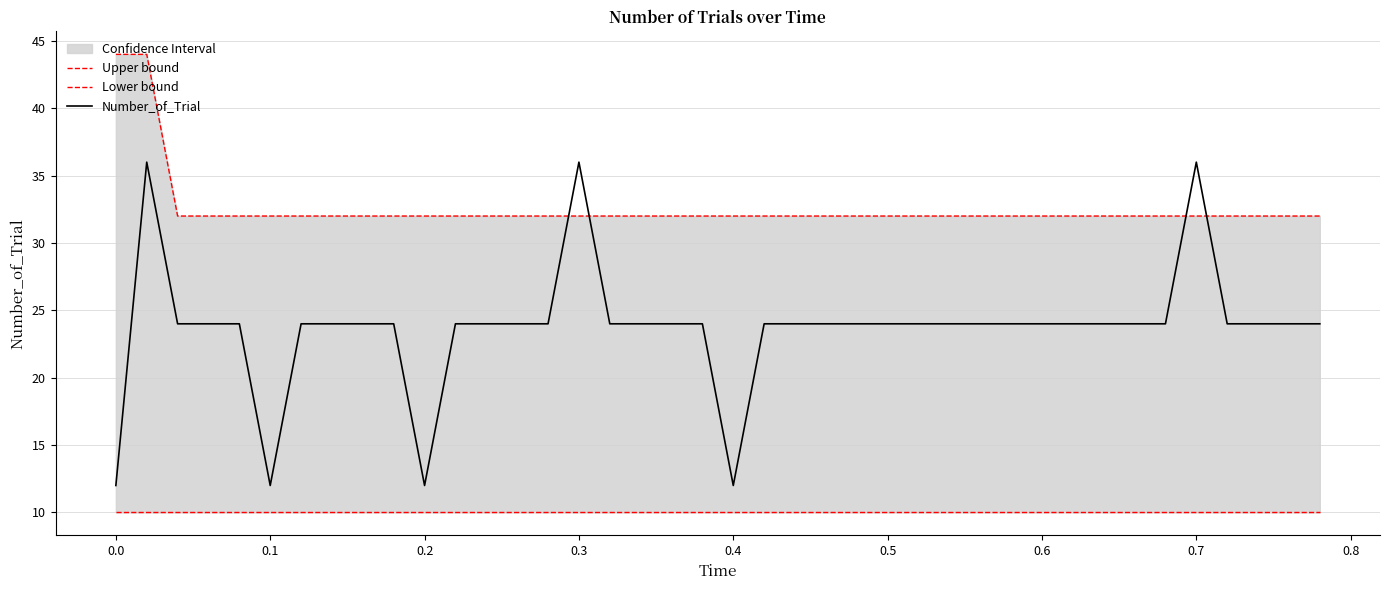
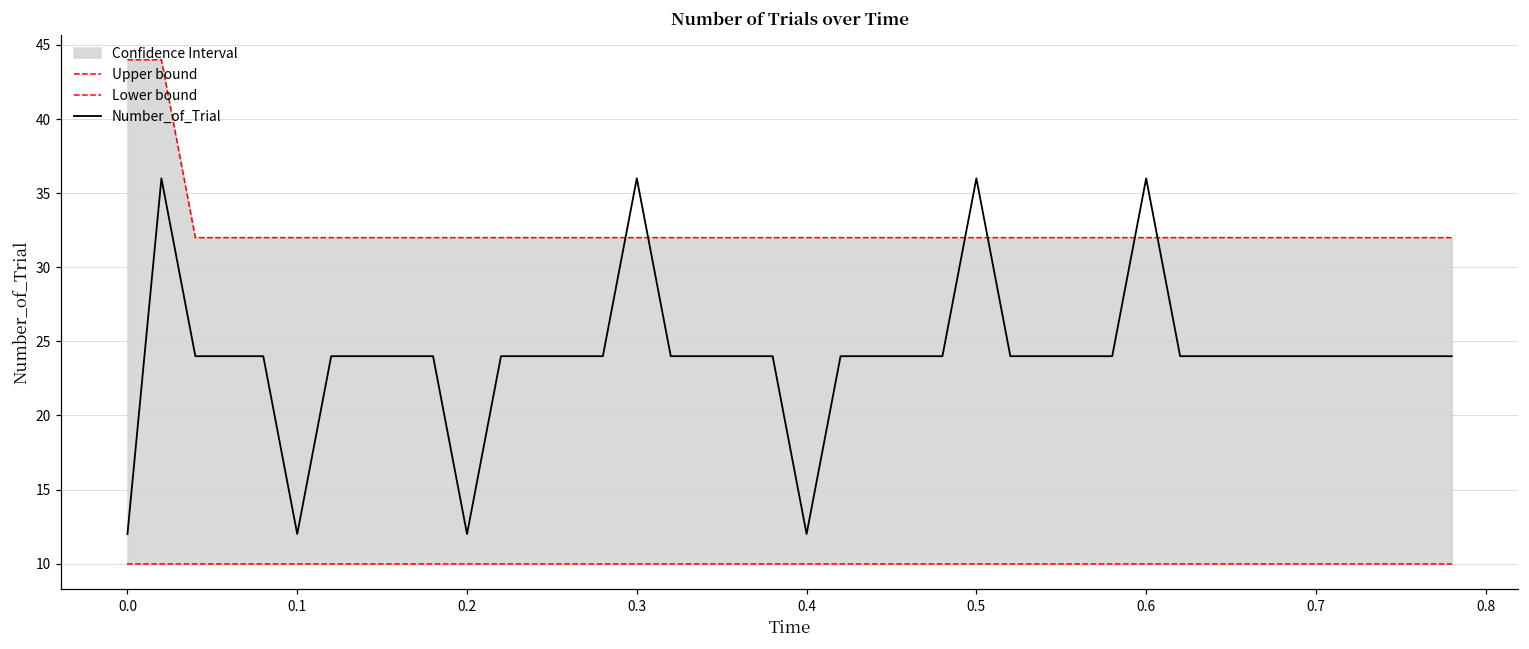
  {
    "Confidence Interval": {
      "0.0": 44.0,
      "0.1": 32.0,
      "0.2": 32.0,
      "0.3": 32.0,
      "0.4": 32.0,
      "0.5": 32.0,
      "0.6": 32.0,
      "0.7": 32.0
    },
    "Lower bound": {
      "0.0": 10.0,
      "0.1": 10.0,
      "0.2": 10.0,
      "0.3": 10.0,
      "0.4": 10.0,
      "0.5": 10.0,
      "0.6": 10.0,
      "0.7": 10.0
    },
    "Number_of_Trial": {
      "0.0": 12.0,
      "0.1": 12.0,
      "0.2": 12.0,
      "0.3": 36.0,
      "0.4": 12.0,
-     "0.5": 24.0,
-     "0.6": 24.0,
-     "0.7": 36.0
+     "0.5": 36.0,
+     "0.6": 36.0,
+     "0.7": 24.0
    }
  }
